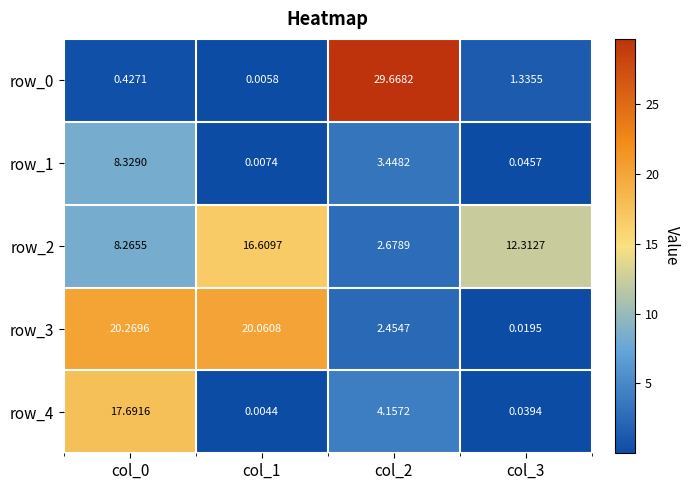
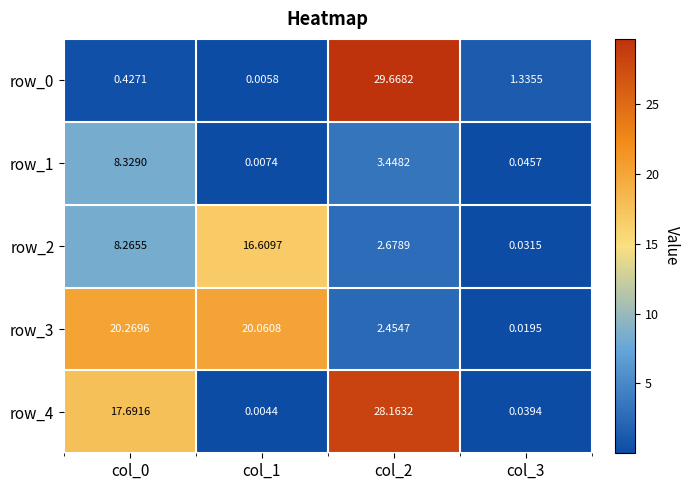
  {
    "row_0": {
      "col_0": 0.4271,
      "col_1": 0.0058,
      "col_2": 29.6682,
      "col_3": 1.3355
    },
    "row_1": {
      "col_0": 8.3290,
      "col_1": 0.0074,
      "col_2": 3.4482,
      "col_3": 0.0457
    },
    "row_2": {
      "col_0": 8.2655,
      "col_1": 16.6097,
      "col_2": 2.6789,
-     "col_3": 12.3127
+     "col_3": 0.0315
    },
    "row_3": {
      "col_0": 20.2696,
      "col_1": 20.0608,
      "col_2": 2.4547,
      "col_3": 0.0195
    },
    "row_4": {
      "col_0": 17.6916,
      "col_1": 0.0044,
-     "col_2": 4.1572,
+     "col_2": 28.1632,
      "col_3": 0.0394
    }
  }
